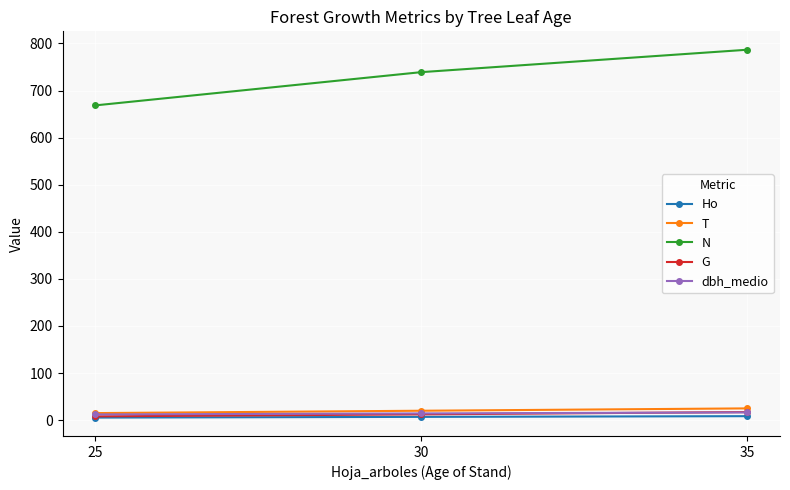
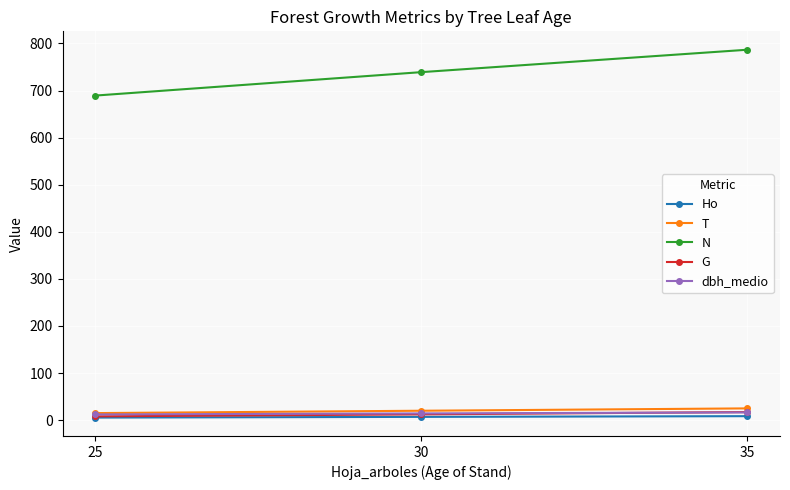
  {
    "Ho": {
      "35": 10
    },
    "T": {
      "30": 20,
      "35": 30
    },
    "N": {
-     "25": 670,
+     "25": 690,
      "30": 740,
      "35": 790
    }
  }
